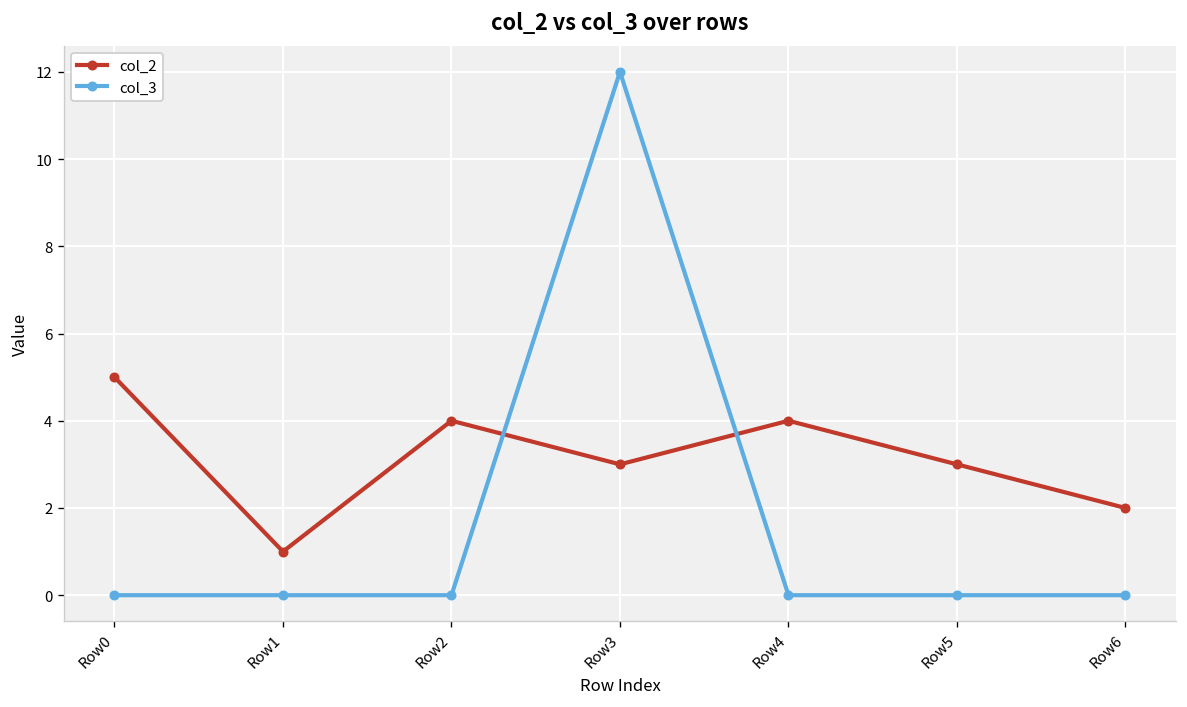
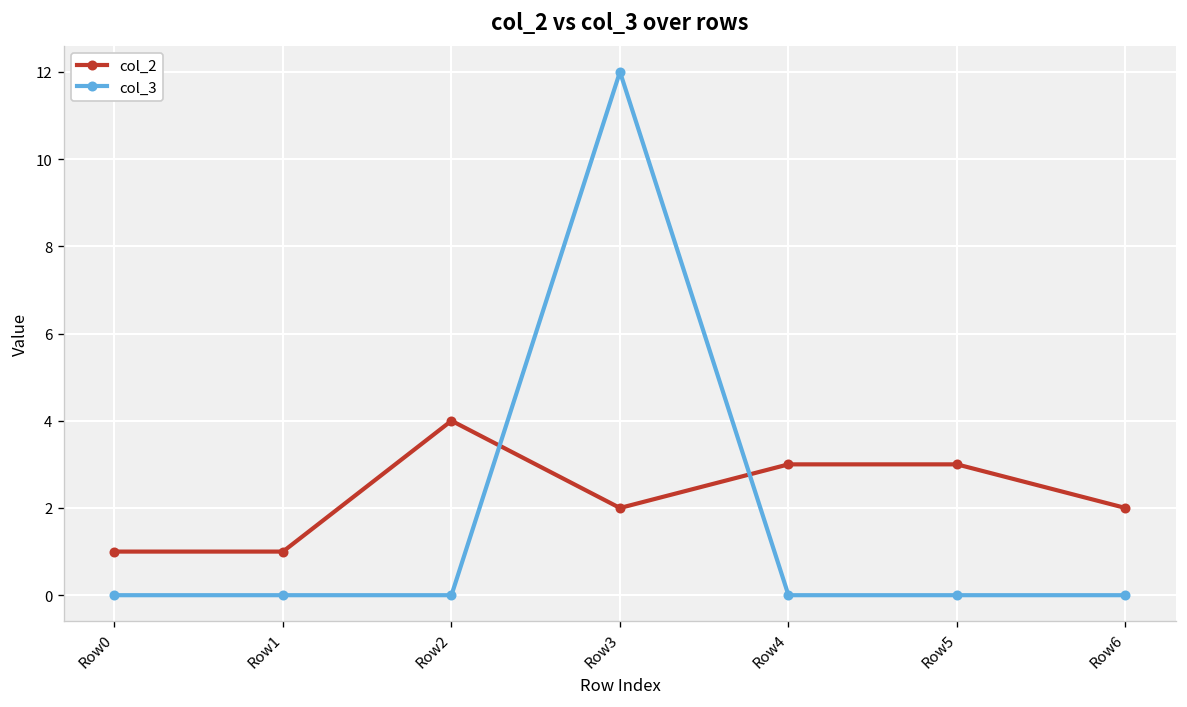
  {
    "col_2": {
-     "Row0": 5,
+     "Row0": 1,
      "Row1": 1,
      "Row2": 4,
-     "Row3": 3,
-     "Row4": 4,
+     "Row3": 2,
+     "Row4": 3,
      "Row5": 3,
      "Row6": 2
    },
    "col_3": {
      "Row0": 0,
      "Row1": 0,
      "Row2": 0,
      "Row3": 12,
      "Row4": 0,
      "Row5": 0,
      "Row6": 0
    }
  }
